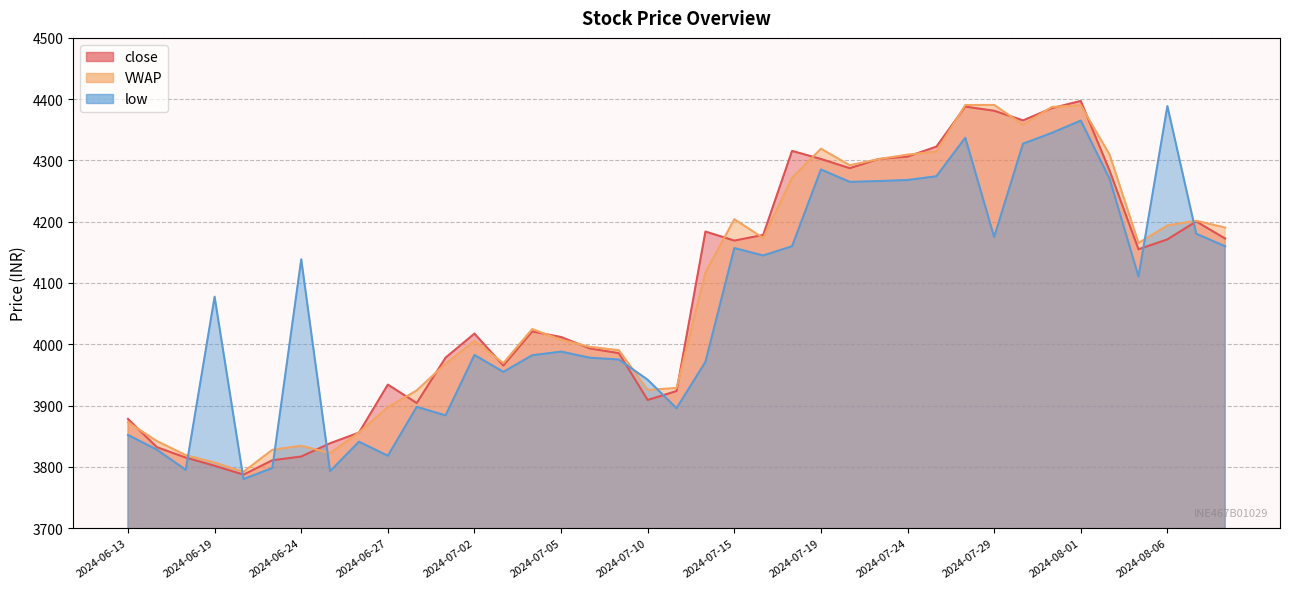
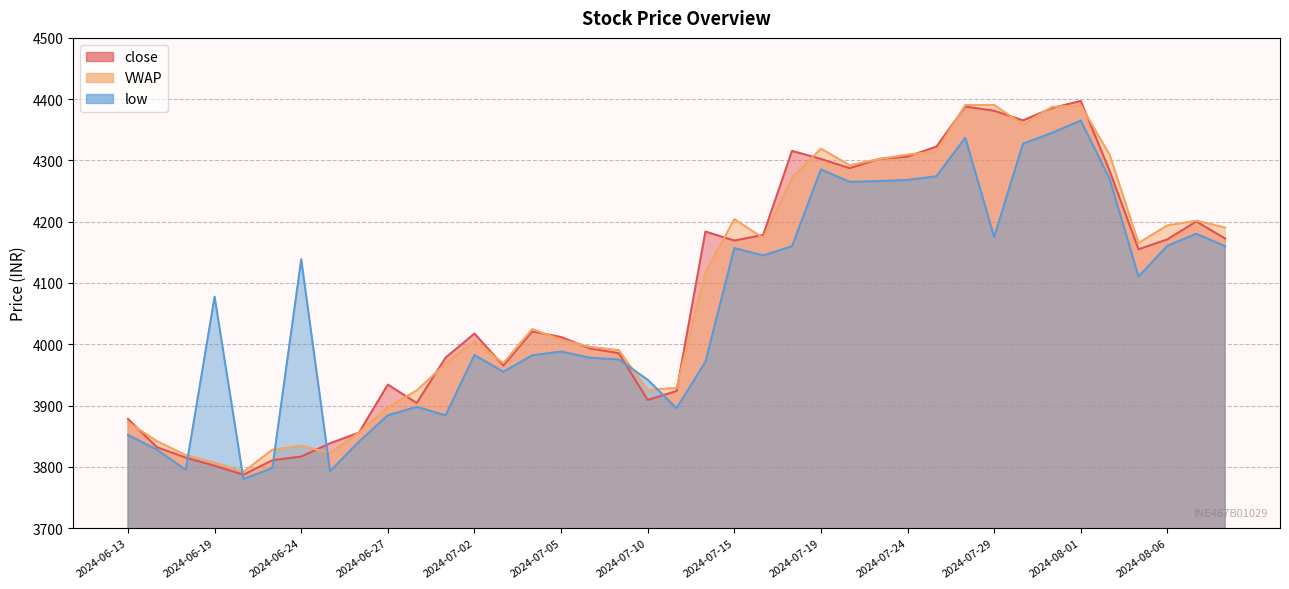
  {
    "low": {
      "2024-06-13": 3850,
      "2024-06-19": 4080,
      "2024-06-24": 4140,
-     "2024-06-27": 3820,
+     "2024-06-27": 3880,
      "2024-07-02": 3980,
      "2024-07-05": 3990,
      "2024-07-10": 3940,
      "2024-07-15": 4160,
      "2024-07-19": 4290,
      "2024-07-24": 4270,
      "2024-07-29": 4180,
      "2024-08-01": 4370,
-     "2024-08-06": 4390
+     "2024-08-06": 4160
    }
  }
